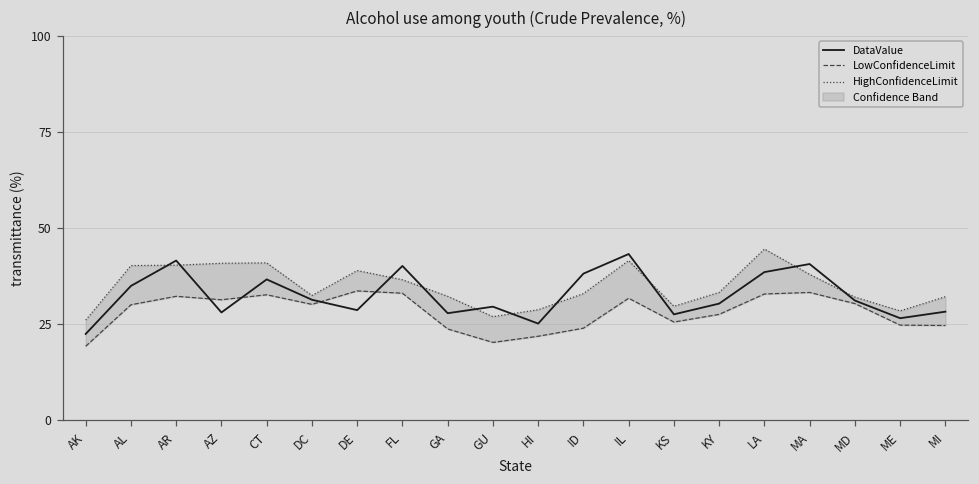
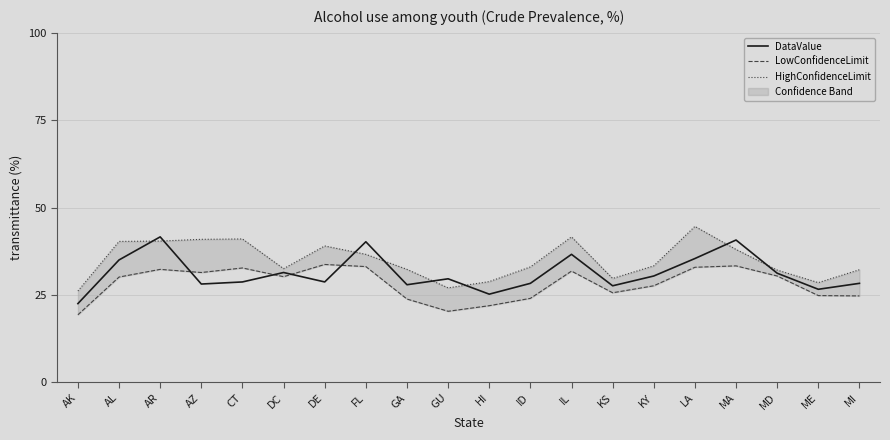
  {
    "DataValue": {
      "AK": 23,
      "AL": 35,
      "AR": 42,
      "AZ": 28,
-     "CT": 37,
+     "CT": 29,
      "DC": 31,
      "DE": 29,
      "FL": 40,
      "GA": 28,
      "GU": 30,
      "HI": 25,
-     "ID": 38,
-     "IL": 43,
+     "ID": 28,
+     "IL": 37,
      "KS": 28,
      "KY": 30,
-     "LA": 39,
+     "LA": 35,
      "MA": 41,
      "MD": 31,
      "ME": 27,
      "MI": 28
    },
    "LowConfidenceLimit": {
      "AK": 19,
      "AL": 30,
      "AR": 32,
      "AZ": 31,
      "CT": 33,
      "DC": 30,
      "DE": 34,
      "FL": 33,
      "GA": 24,
      "GU": 20,
      "HI": 22,
      "ID": 24,
      "IL": 32,
      "KS": 26,
      "KY": 28,
      "LA": 33,
      "MA": 33,
      "MD": 30,
      "ME": 25,
      "MI": 25
    },
    "Confidence Band": {
      "AK": 26,
      "AL": 40,
      "AR": 40,
      "AZ": 41,
      "CT": 41,
      "DC": 33,
      "DE": 39,
      "FL": 37,
      "GA": 32,
      "GU": 27,
      "HI": 29,
      "ID": 33,
      "IL": 42,
      "KS": 30,
      "KY": 33,
      "LA": 45,
      "MA": 38,
      "MD": 32,
      "ME": 29,
      "MI": 32
    }
  }
